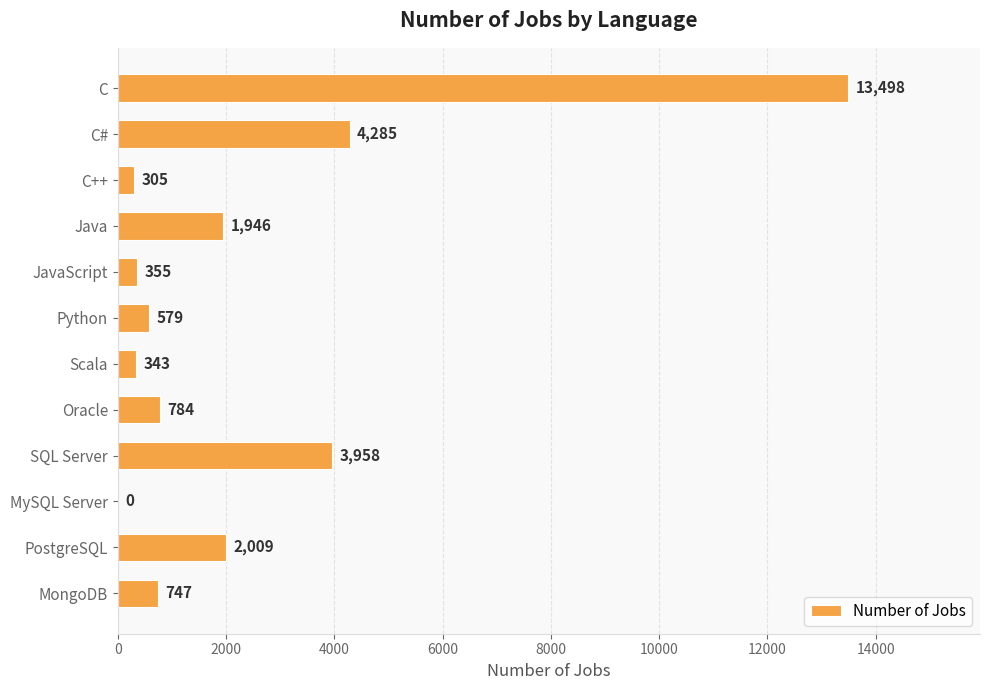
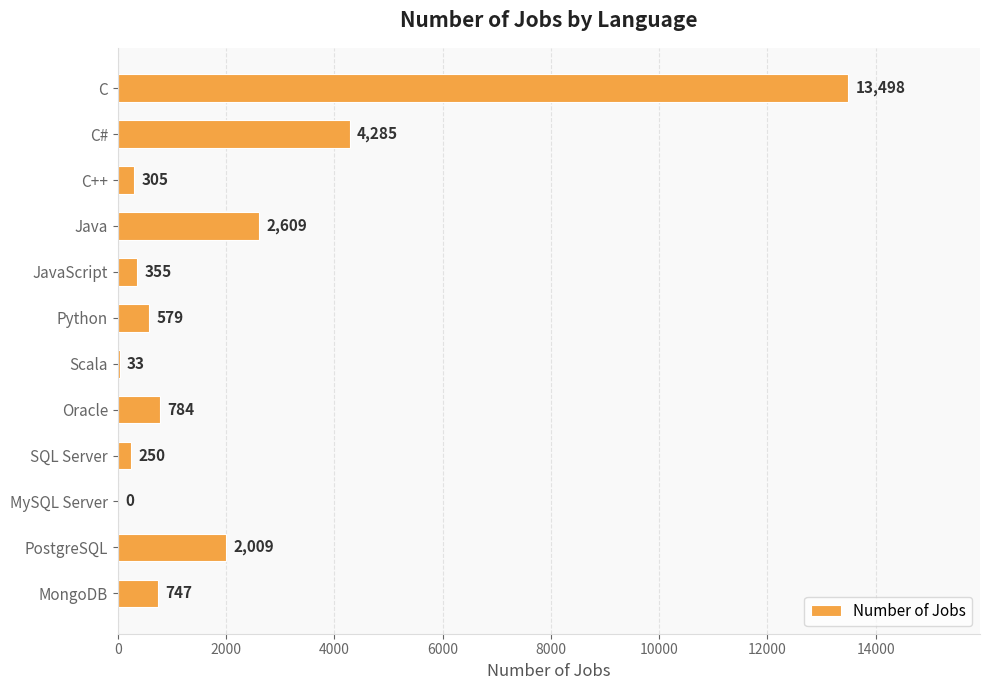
  {
    "C": "13,498",
    "C#": "4,285",
    "C++": "305",
-   "Java": "1,946",
+   "Java": "2,609",
    "JavaScript": "355",
    "Python": "579",
-   "Scala": "343",
+   "Scala": "33",
    "Oracle": "784",
-   "SQL Server": "3,958",
+   "SQL Server": "250",
    "MySQL Server": "0",
    "PostgreSQL": "2,009",
    "MongoDB": "747"
  }
